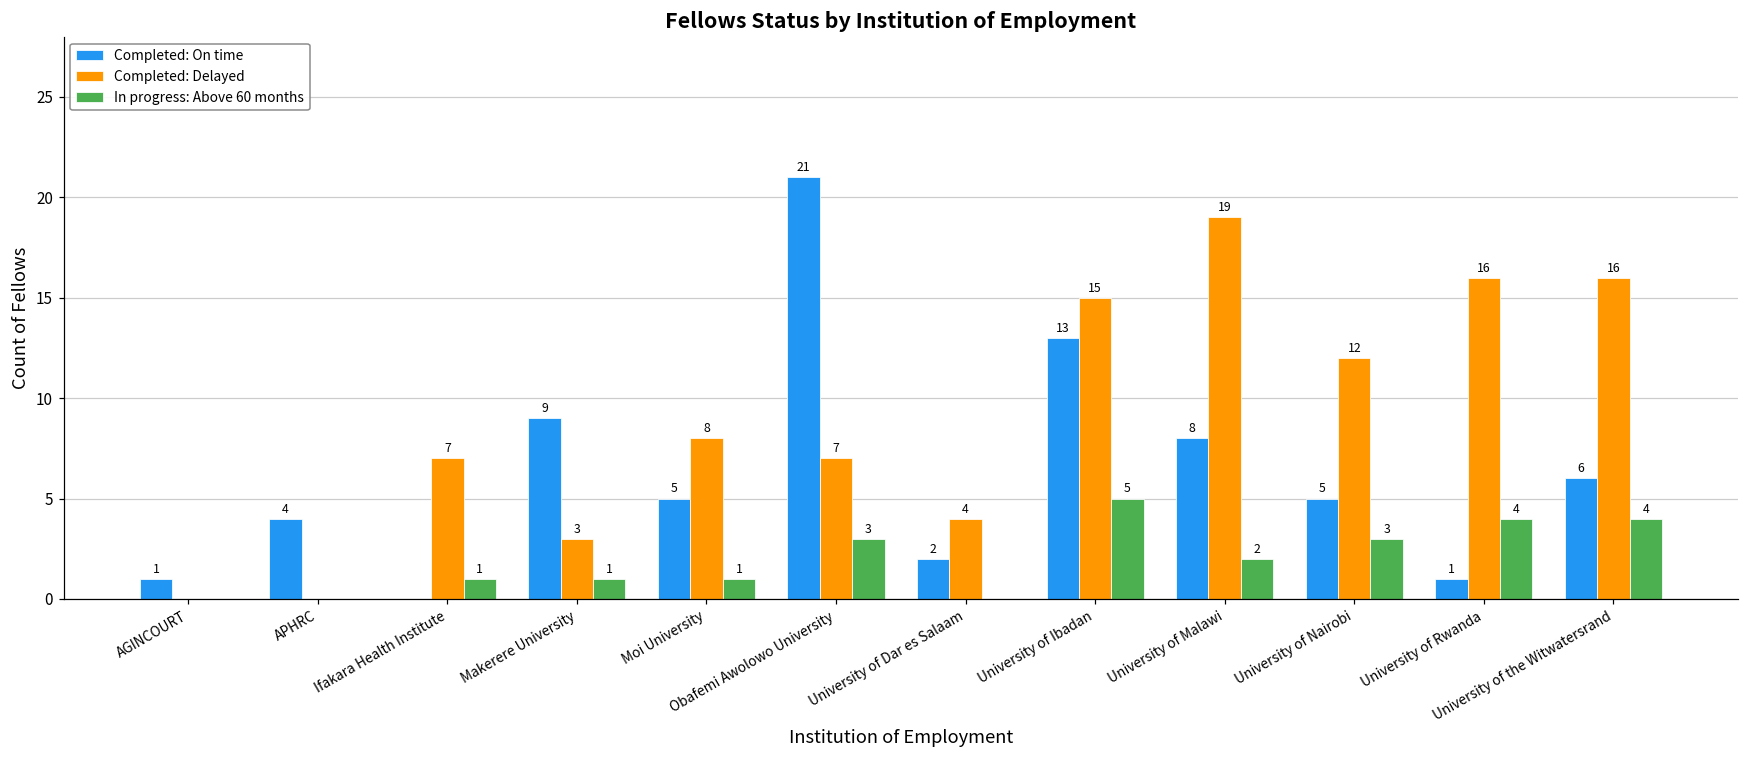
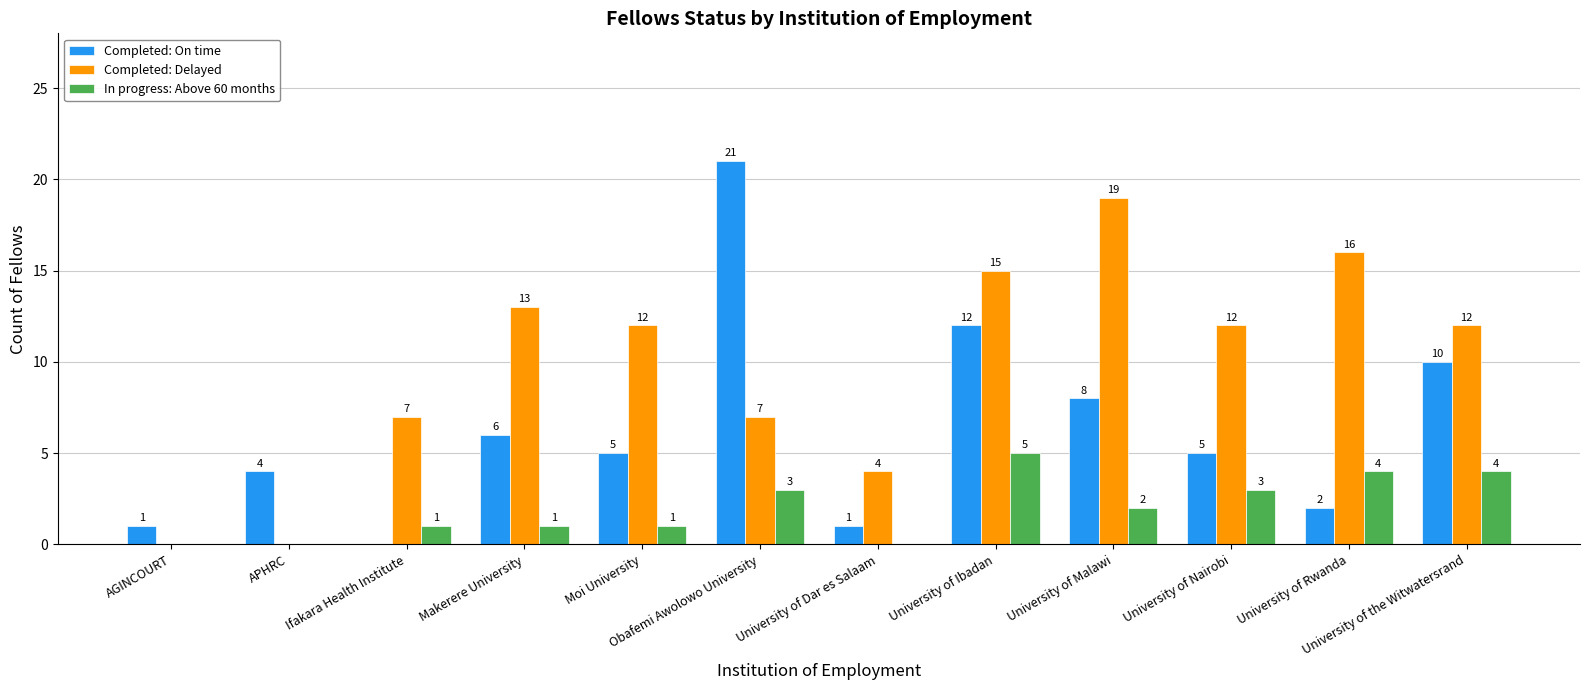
  {
    "Completed: On time": {
      "AGINCOURT": 1,
      "APHRC": 4,
-     "Makerere University": 9,
+     "Makerere University": 6,
      "Moi University": 5,
      "Obafemi Awolowo University": 21,
-     "University of Dar es Salaam": 2,
-     "University of Ibadan": 13,
+     "University of Dar es Salaam": 1,
+     "University of Ibadan": 12,
      "University of Malawi": 8,
      "University of Nairobi": 5,
-     "University of Rwanda": 1,
-     "University of the Witwatersrand": 6
+     "University of Rwanda": 2,
+     "University of the Witwatersrand": 10
    },
    "Completed: Delayed": {
      "Ifakara Health Institute": 7,
-     "Makerere University": 3,
-     "Moi University": 8,
+     "Makerere University": 13,
+     "Moi University": 12,
      "Obafemi Awolowo University": 7,
      "University of Dar es Salaam": 4,
      "University of Ibadan": 15,
      "University of Malawi": 19,
      "University of Nairobi": 12,
      "University of Rwanda": 16,
-     "University of the Witwatersrand": 16
+     "University of the Witwatersrand": 12
    },
    "In progress: Above 60 months": {
      "Ifakara Health Institute": 1,
      "Makerere University": 1,
      "Moi University": 1,
      "Obafemi Awolowo University": 3,
      "University of Ibadan": 5,
      "University of Malawi": 2,
      "University of Nairobi": 3,
      "University of Rwanda": 4,
      "University of the Witwatersrand": 4
    }
  }
